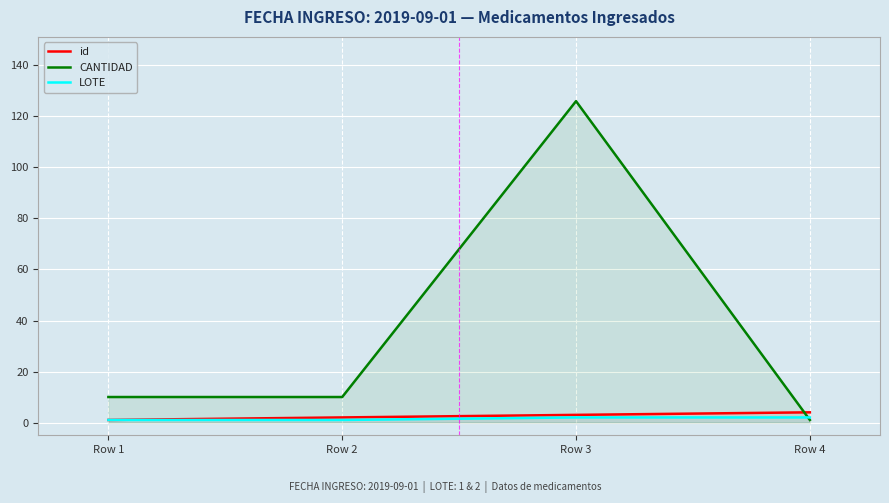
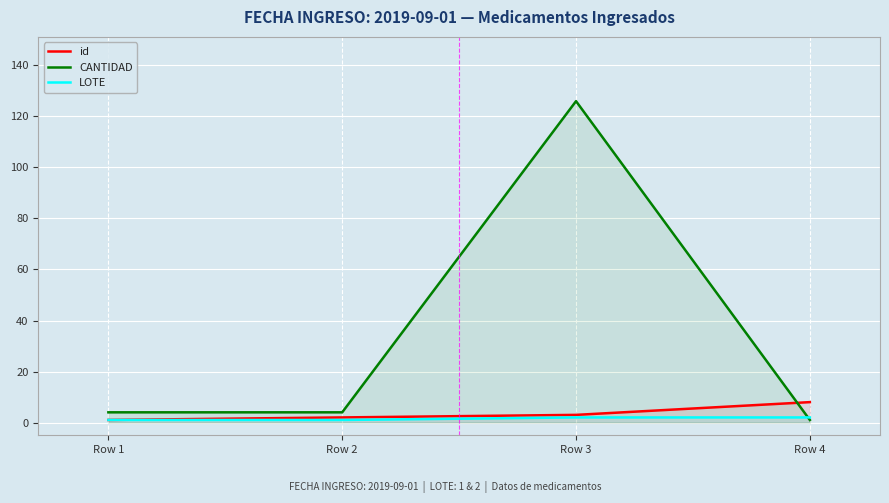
  {
    "id": {
      "Row 2": 2,
-     "Row 4": 4
+     "Row 4": 8
    },
    "CANTIDAD": {
-     "Row 1": 10,
-     "Row 2": 10,
+     "Row 1": 4,
+     "Row 2": 4,
      "Row 3": 126,
      "Row 4": 1
    },
    "LOTE": {
      "Row 2": 1,
      "Row 4": 2
    }
  }
